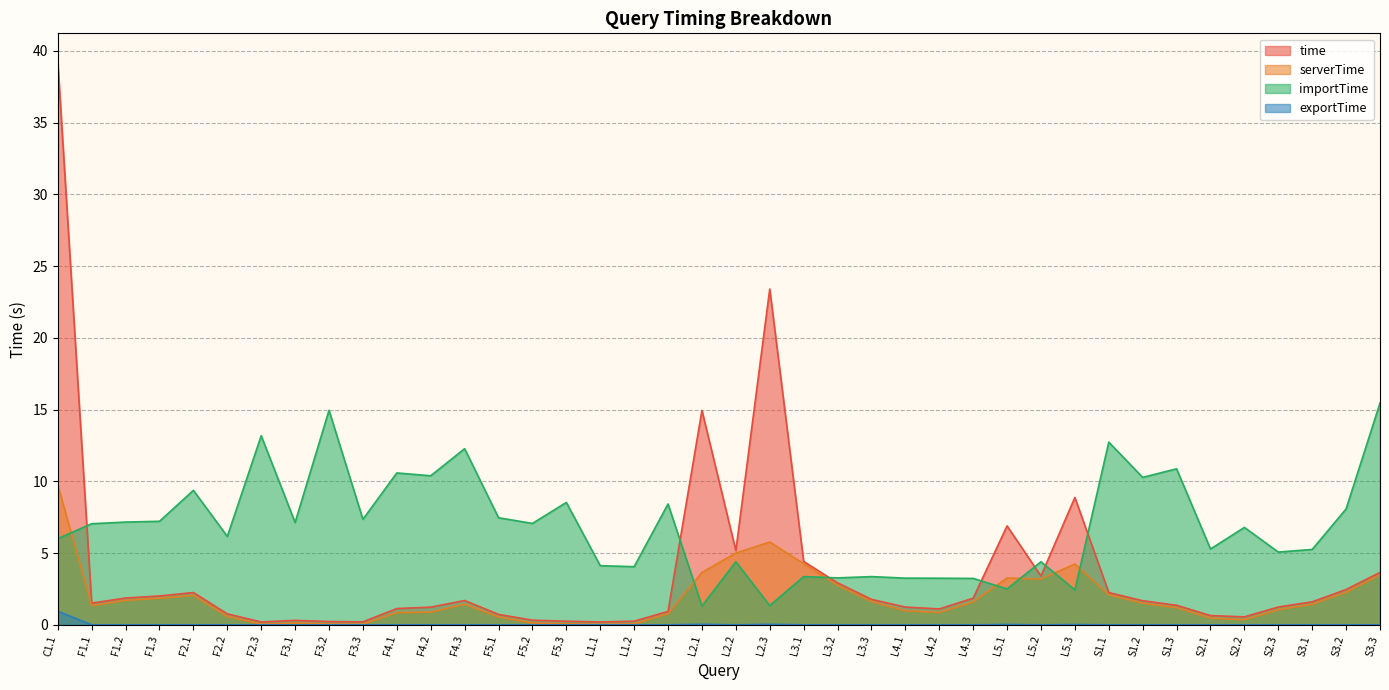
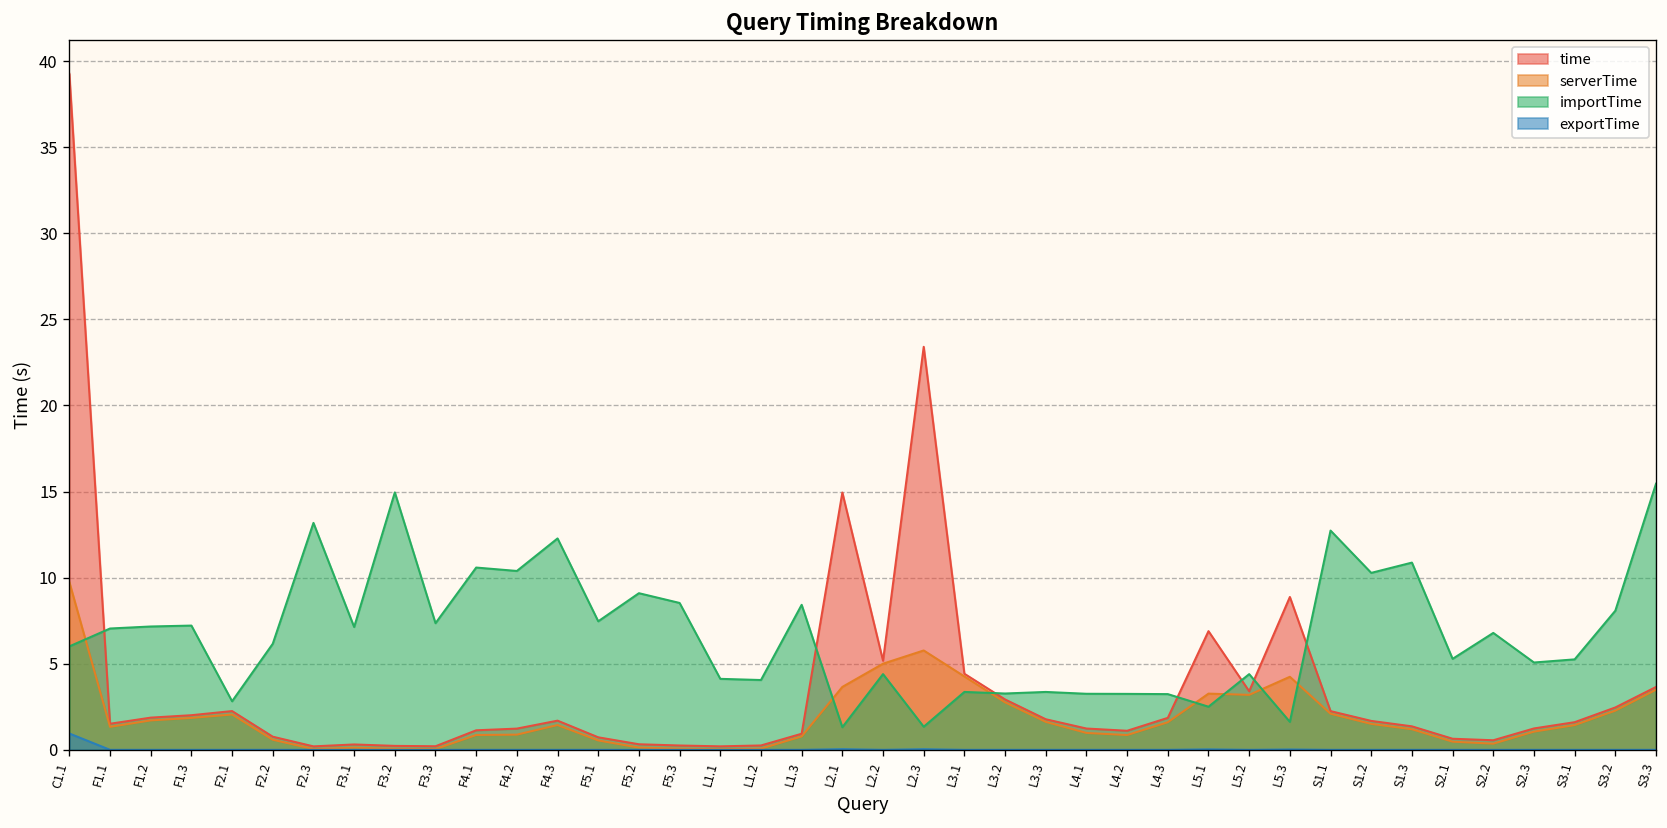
  {
    "importTime": {
      "C1.1": 6.0,
      "F1.1": 7.0,
      "F1.2": 7.2,
      "F1.3": 7.2,
-     "F2.1": 9.4,
+     "F2.1": 2.8,
      "F2.2": 6.2,
      "F2.3": 13.2,
      "F3.1": 7.1,
      "F3.2": 15.0,
      "F3.3": 7.4,
      "F4.1": 10.6,
      "F4.2": 10.4,
      "F4.3": 12.3,
      "F5.1": 7.5,
-     "F5.2": 7.1,
+     "F5.2": 9.1,
      "F5.3": 8.5,
      "L1.1": 4.1,
      "L1.2": 4.1,
      "L1.3": 8.4,
      "L2.1": 1.3,
      "L2.2": 4.4,
      "L2.3": 1.3,
      "L3.1": 3.4,
      "L3.2": 3.3,
      "L3.3": 3.4,
      "L4.1": 3.3,
      "L4.2": 3.2,
      "L4.3": 3.2,
      "L5.1": 2.5,
      "L5.2": 4.4,
-     "L5.3": 2.4,
+     "L5.3": 1.6,
      "S1.1": 12.7,
      "S1.2": 10.3,
      "S1.3": 10.9,
      "S2.1": 5.3,
      "S2.2": 6.8,
      "S2.3": 5.1,
      "S3.1": 5.3,
      "S3.2": 8.1,
      "S3.3": 15.5
    },
    "exportTime": {
      "C1.1": 0.9,
      "F1.1": 0.0,
      "F1.2": 0.0,
      "F1.3": 0.0,
      "F2.1": 0.0,
      "F2.2": 0.0,
      "F4.1": 0.0,
      "F4.2": 0.0,
      "F4.3": 0.0,
      "F5.1": 0.0,
      "L1.3": 0.0,
      "L2.1": 0.0,
      "L2.2": 0.0,
      "L2.3": 0.0,
      "L3.1": 0.0,
      "L3.2": 0.0,
      "L3.3": 0.0,
      "L4.1": 0.0,
      "L4.2": 0.0,
      "L4.3": 0.0,
      "L5.1": 0.0,
      "L5.2": 0.0,
      "L5.3": 0.0,
      "S1.1": 0.0,
      "S1.2": 0.0,
      "S1.3": 0.0,
      "S2.1": 0.0,
      "S2.2": 0.0,
      "S2.3": 0.0,
      "S3.1": 0.0,
      "S3.2": 0.0,
      "S3.3": 0.0
    }
  }
